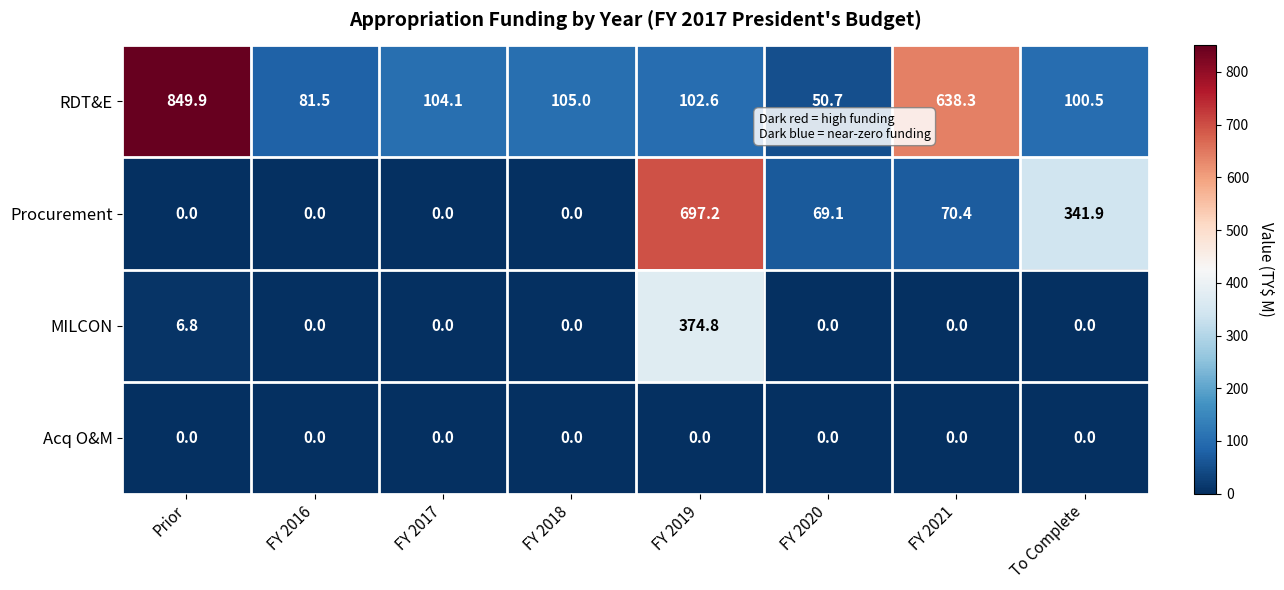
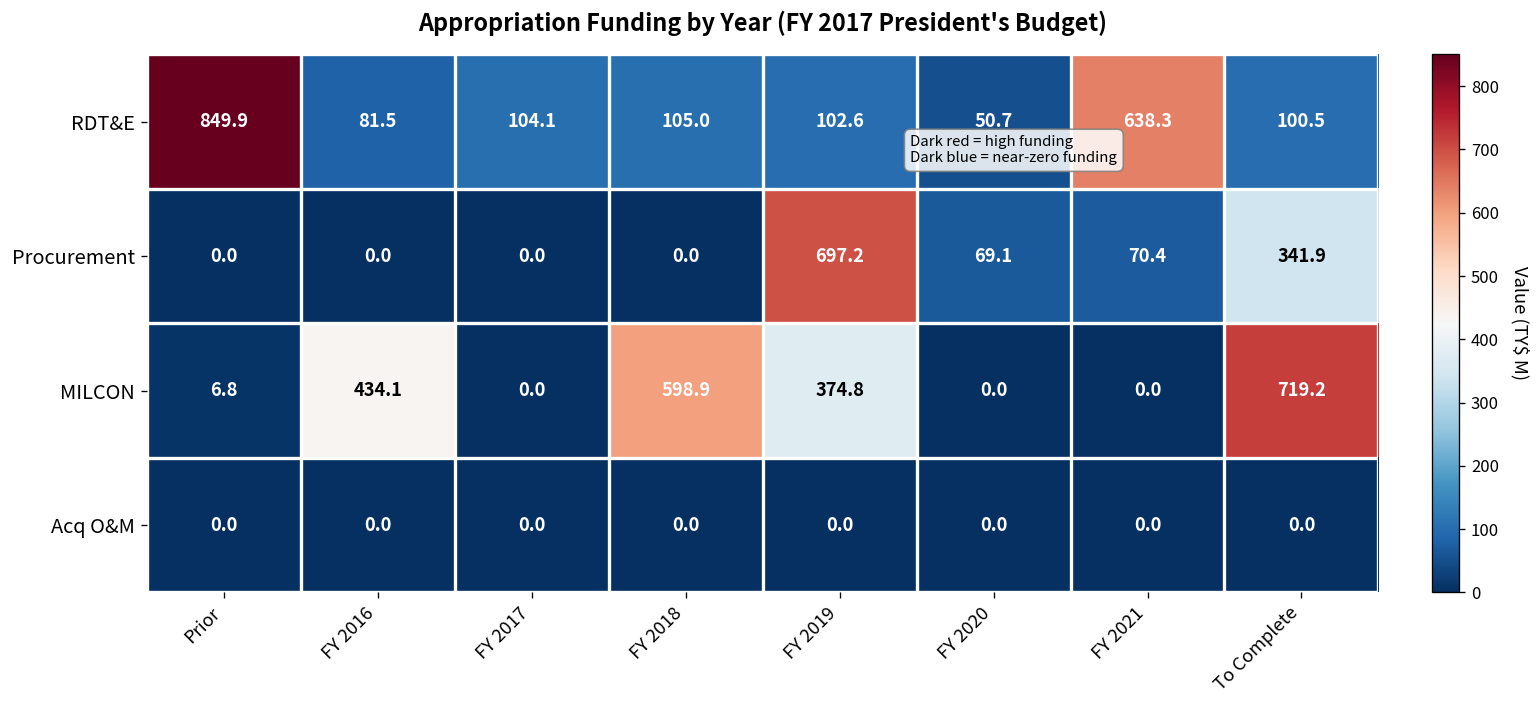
  {
    "RDT&E": {
      "Prior": 849.9,
      "FY 2016": 81.5,
      "FY 2017": 104.1,
      "FY 2018": 105.0,
      "FY 2019": 102.6,
      "FY 2021": 638.3,
      "To Complete": 100.5
    },
    "Procurement": {
      "Prior": 0.0,
      "FY 2016": 0.0,
      "FY 2017": 0.0,
      "FY 2018": 0.0,
      "FY 2019": 697.2,
      "FY 2020": 69.1,
      "FY 2021": 70.4,
      "To Complete": 341.9
    },
    "MILCON": {
      "Prior": 6.8,
-     "FY 2016": 0.0,
+     "FY 2016": 434.1,
      "FY 2017": 0.0,
-     "FY 2018": 0.0,
+     "FY 2018": 598.9,
      "FY 2019": 374.8,
      "FY 2020": 0.0,
      "FY 2021": 0.0,
-     "To Complete": 0.0
+     "To Complete": 719.2
    },
    "Acq O&M": {
      "Prior": 0.0,
      "FY 2016": 0.0,
      "FY 2017": 0.0,
      "FY 2018": 0.0,
      "FY 2019": 0.0,
      "FY 2020": 0.0,
      "FY 2021": 0.0,
      "To Complete": 0.0
    }
  }
